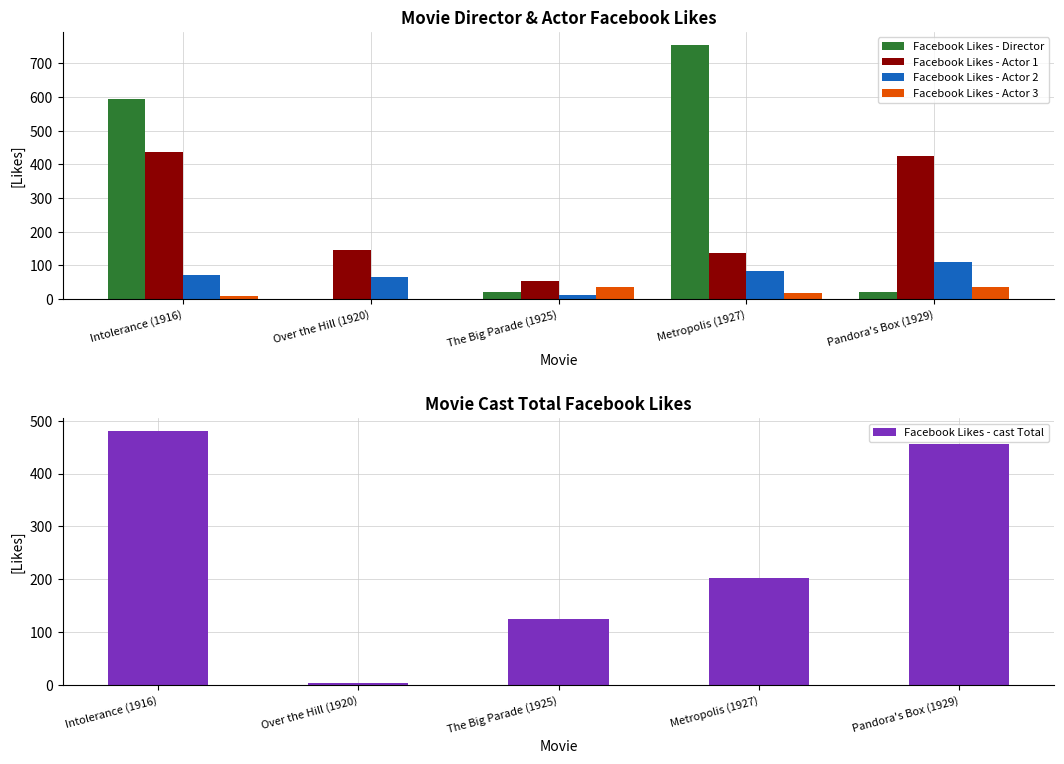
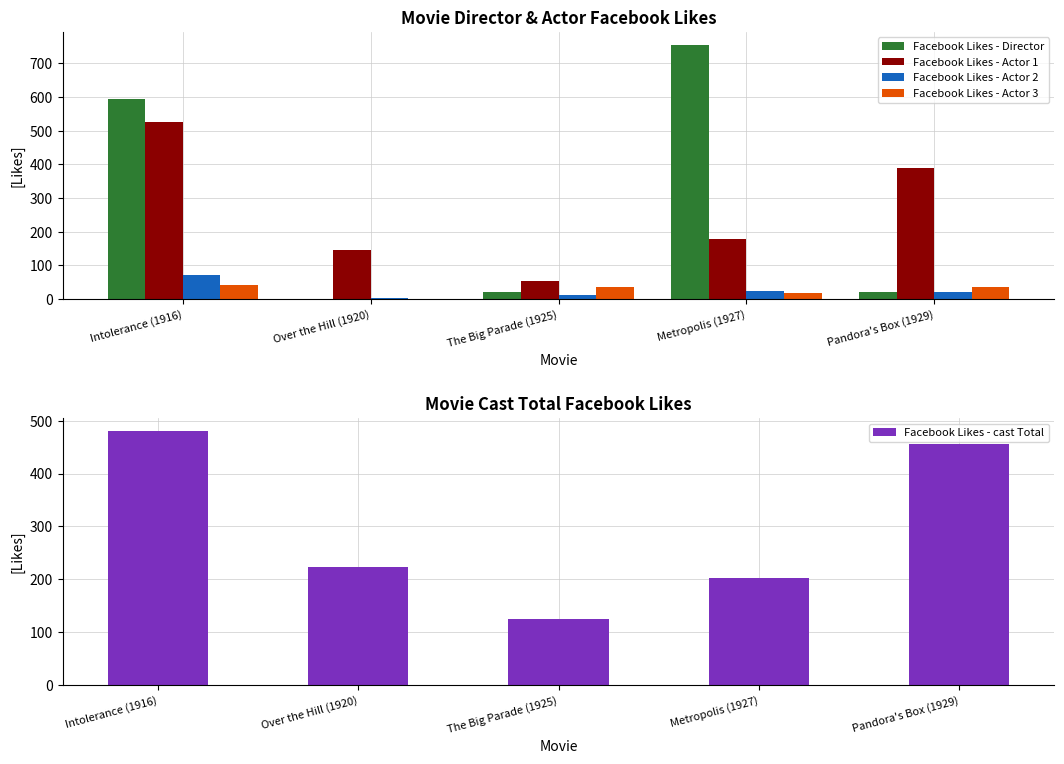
  {
    "Movie Director & Actor Facebook Likes": {
      "Facebook Likes - Director": {
        "Intolerance (1916)": 590,
        "Over the Hill (1920)": 0,
        "The Big Parade (1925)": 20,
        "Metropolis (1927)": 760,
        "Pandora's Box (1929)": 20
      },
      "Facebook Likes - Actor 1": {
-       "Intolerance (1916)": 440,
+       "Intolerance (1916)": 530,
        "Over the Hill (1920)": 150,
        "The Big Parade (1925)": 50,
-       "Metropolis (1927)": 140,
-       "Pandora's Box (1929)": 430
+       "Metropolis (1927)": 180,
+       "Pandora's Box (1929)": 390
      },
      "Facebook Likes - Actor 2": {
        "Intolerance (1916)": 70,
-       "Over the Hill (1920)": 60,
+       "Over the Hill (1920)": 0,
        "The Big Parade (1925)": 10,
-       "Metropolis (1927)": 80,
-       "Pandora's Box (1929)": 110
+       "Metropolis (1927)": 20,
+       "Pandora's Box (1929)": 20
      },
      "Facebook Likes - Actor 3": {
-       "Intolerance (1916)": 10,
+       "Intolerance (1916)": 40,
        "Over the Hill (1920)": 0,
        "The Big Parade (1925)": 30,
        "Metropolis (1927)": 20,
        "Pandora's Box (1929)": 40
      }
    },
    "Movie Cast Total Facebook Likes": {
      "Intolerance (1916)": 480,
-     "Over the Hill (1920)": 0,
+     "Over the Hill (1920)": 220,
      "The Big Parade (1925)": 120,
      "Metropolis (1927)": 200,
      "Pandora's Box (1929)": 460
    }
  }
